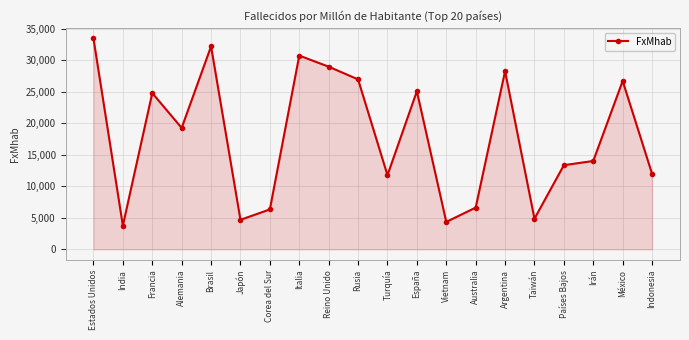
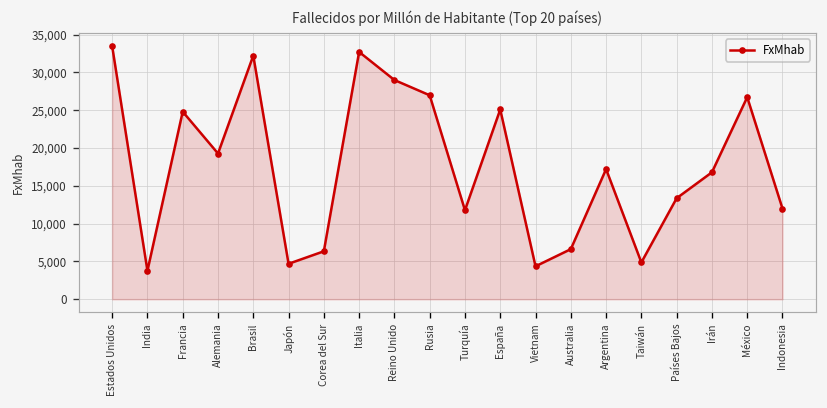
  {
    "Estados Unidos": "33,000",
    "India": "4,000",
    "Francia": "25,000",
    "Alemania": "19,000",
    "Brasil": "32,000",
    "Japón": "5,000",
    "Corea del Sur": "6,000",
-   "Italia": "31,000",
+   "Italia": "33,000",
    "Reino Unido": "29,000",
    "Rusia": "27,000",
    "Turquía": "12,000",
    "España": "25,000",
    "Vietnam": "4,000",
    "Australia": "7,000",
-   "Argentina": "28,000",
+   "Argentina": "17,000",
    "Taiwán": "5,000",
    "Países Bajos": "13,000",
-   "Irán": "14,000",
+   "Irán": "17,000",
    "México": "27,000",
    "Indonesia": "12,000"
  }
